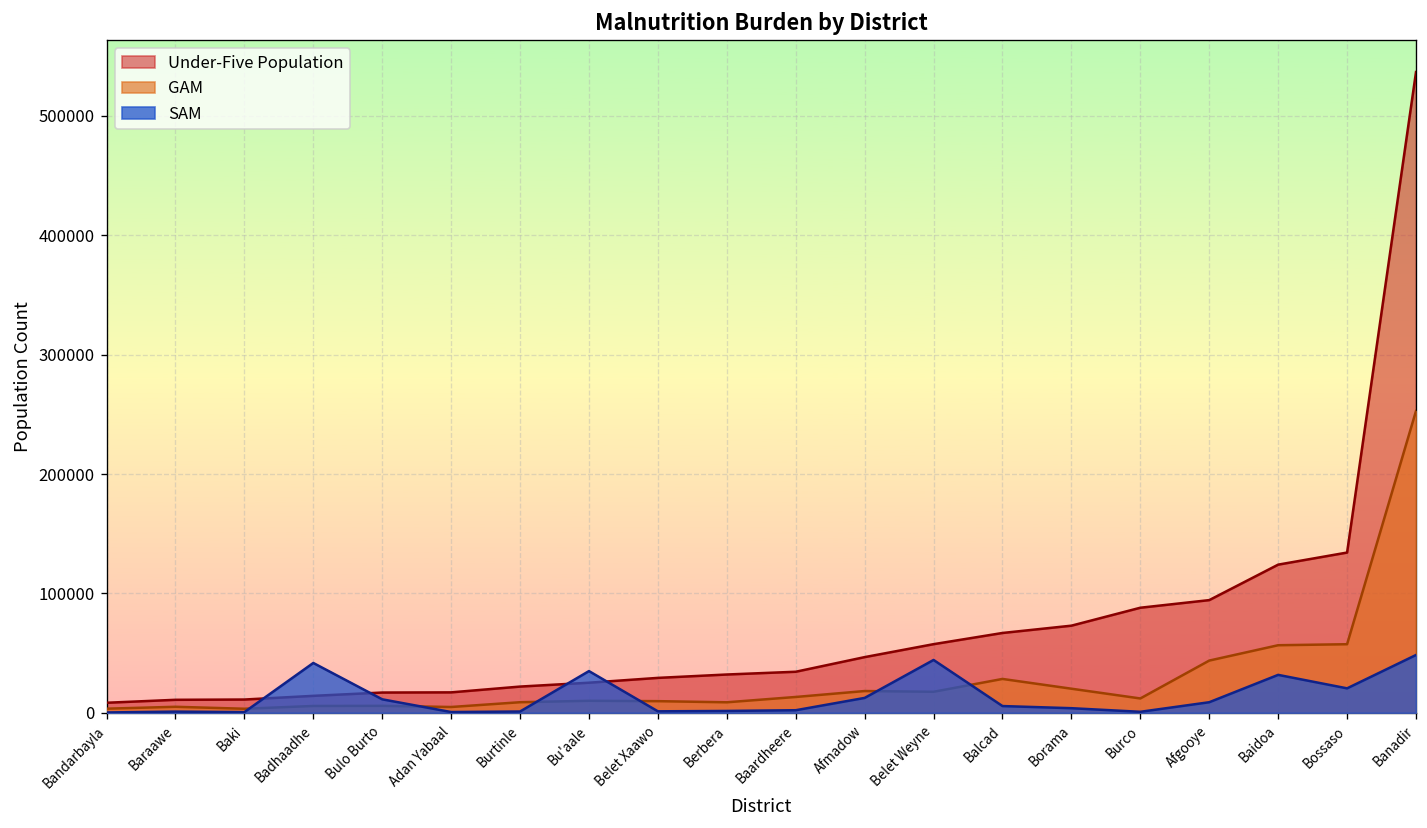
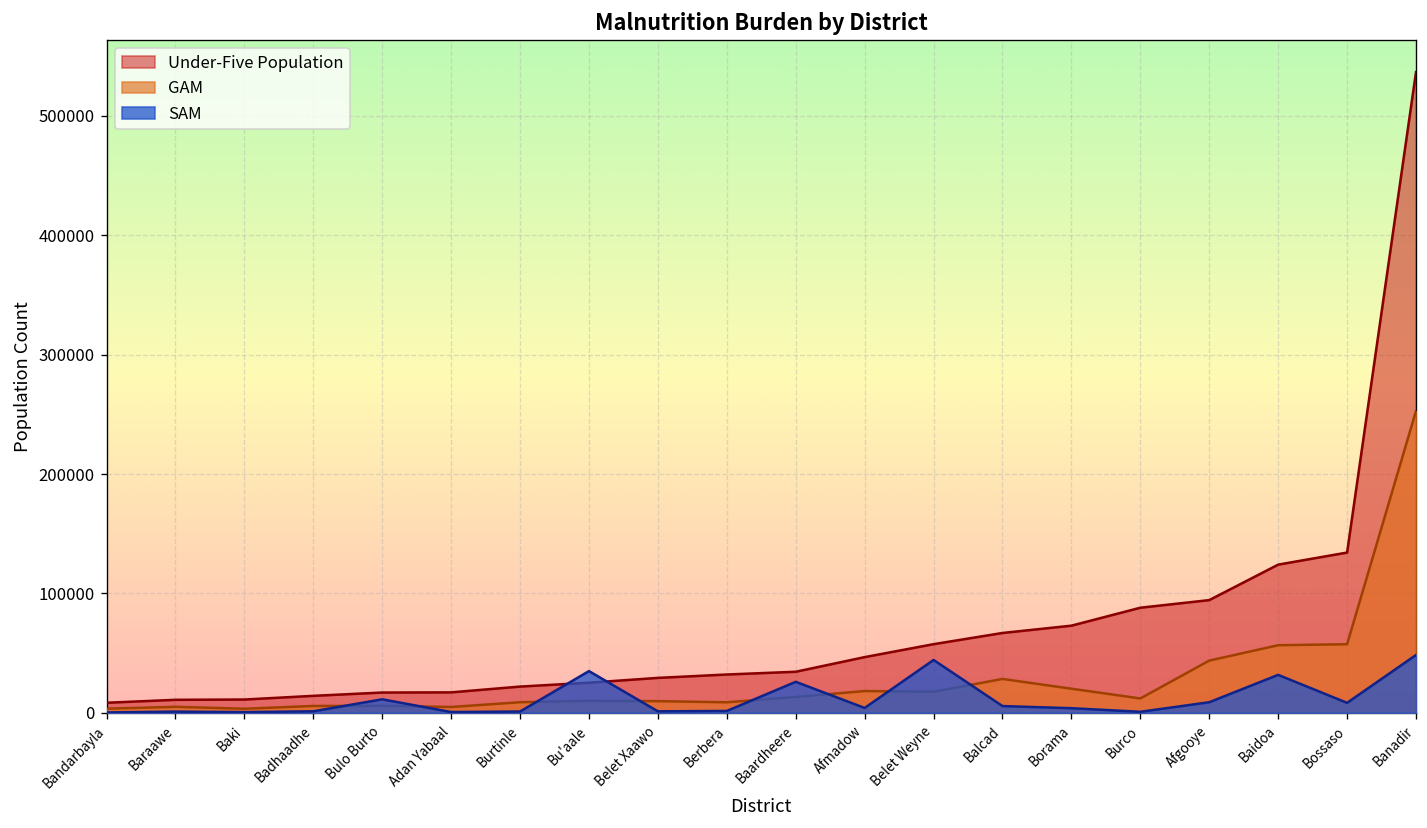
  {
    "SAM": {
      "Bandarbayla": 0,
      "Baraawe": 0,
      "Baki": 0,
-     "Badhaadhe": 40000,
+     "Badhaadhe": 0,
      "Bulo Burto": 10000,
      "Adan Yabaal": 0,
      "Burtinle": 0,
      "Bu'aale": 40000,
      "Belet Xaawo": 0,
      "Berbera": 0,
-     "Baardheere": 0,
-     "Afmadow": 10000,
+     "Baardheere": 30000,
+     "Afmadow": 0,
      "Belet Weyne": 40000,
      "Balcad": 10000,
      "Borama": 0,
      "Burco": 0,
      "Afgooye": 10000,
      "Baidoa": 30000,
-     "Bossaso": 20000,
+     "Bossaso": 10000,
      "Banadir": 50000
    }
  }
